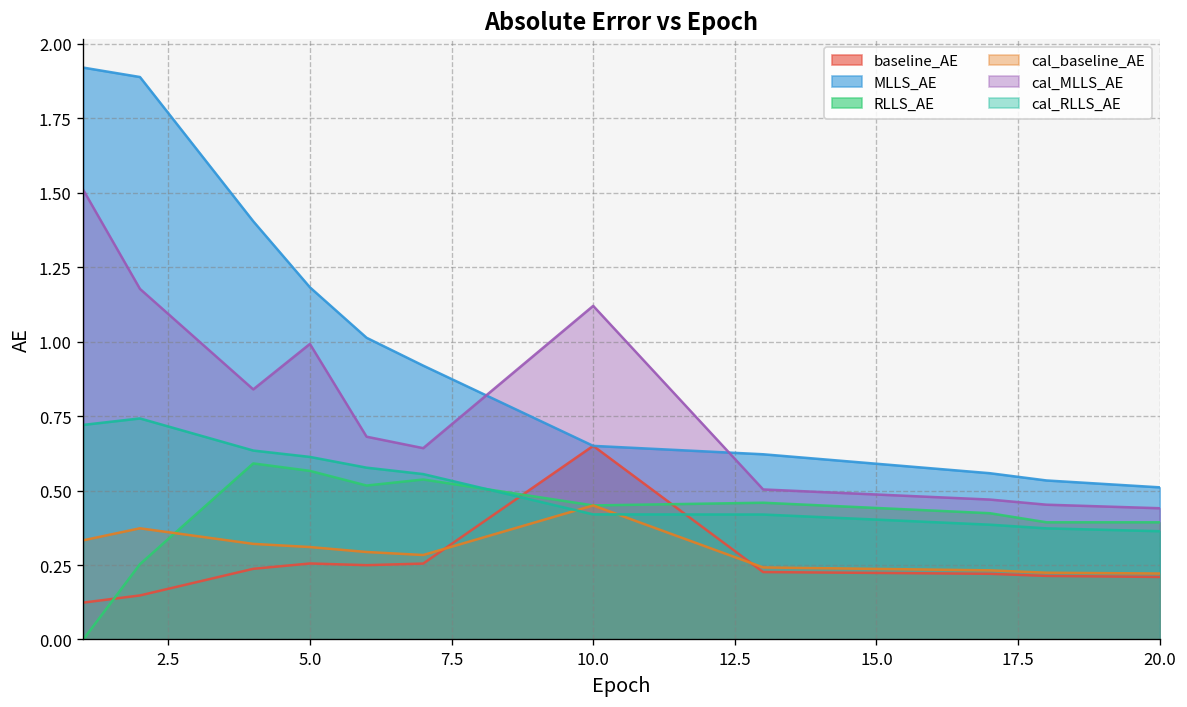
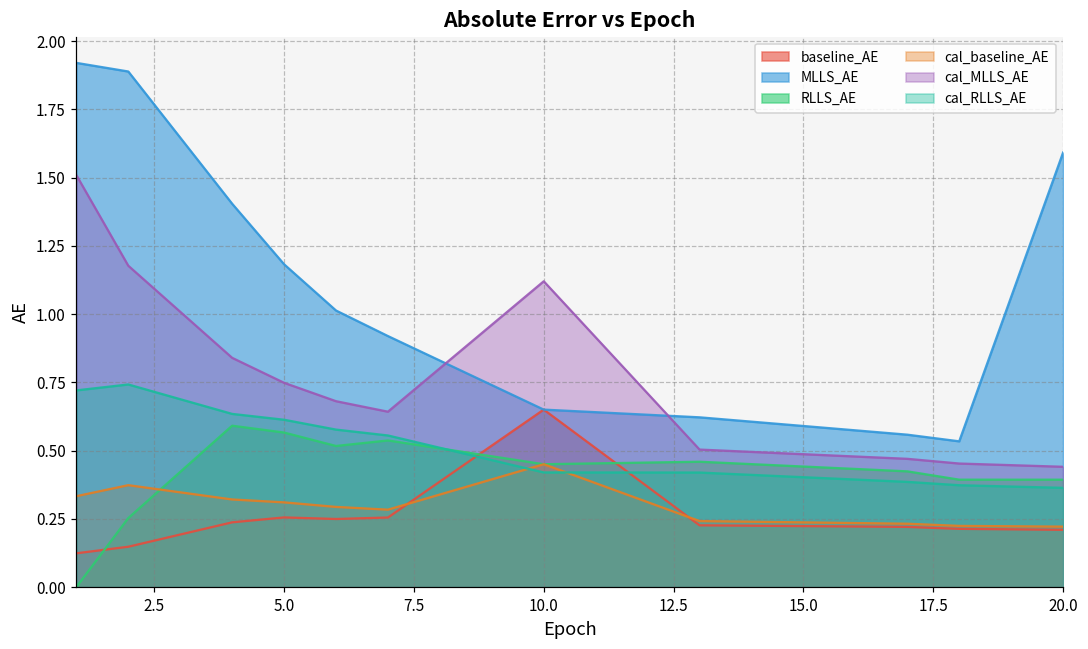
  {
    "MLLS_AE": {
      "5.0": 1.18,
-     "20.0": 0.51
+     "20.0": 1.59
    },
    "cal_MLLS_AE": {
-     "5.0": 0.99,
+     "5.0": 0.75,
      "10.0": 1.12,
      "20.0": 0.44
    }
  }
